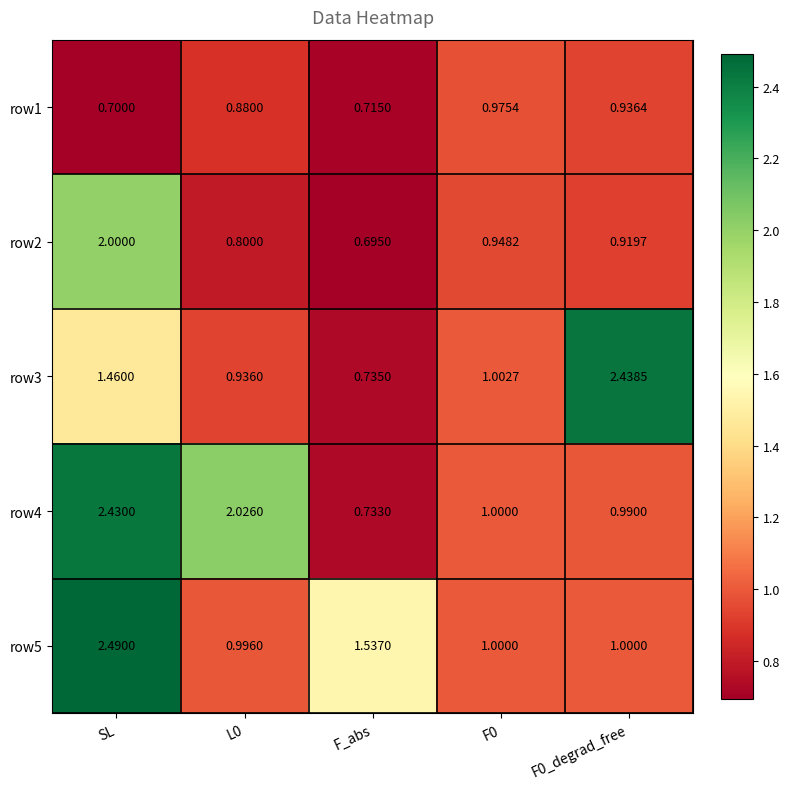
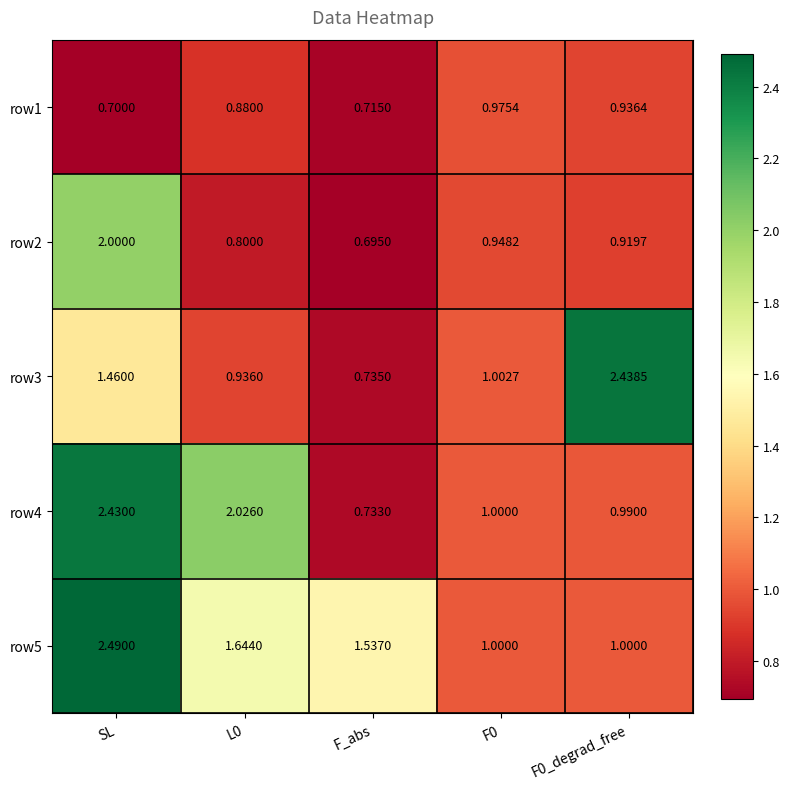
  {
    "row1": {
      "SL": 0.7000,
      "L0": 0.8800,
      "F_abs": 0.7150,
      "F0": 0.9754,
      "F0_degrad_free": 0.9364
    },
    "row2": {
      "SL": 2.0000,
      "L0": 0.8000,
      "F_abs": 0.6950,
      "F0": 0.9482,
      "F0_degrad_free": 0.9197
    },
    "row3": {
      "SL": 1.4600,
      "L0": 0.9360,
      "F_abs": 0.7350,
      "F0": 1.0027,
      "F0_degrad_free": 2.4385
    },
    "row4": {
      "SL": 2.4300,
      "L0": 2.0260,
      "F_abs": 0.7330,
      "F0": 1.0000,
      "F0_degrad_free": 0.9900
    },
    "row5": {
      "SL": 2.4900,
-     "L0": 0.9960,
+     "L0": 1.6440,
      "F_abs": 1.5370,
      "F0": 1.0000,
      "F0_degrad_free": 1.0000
    }
  }
